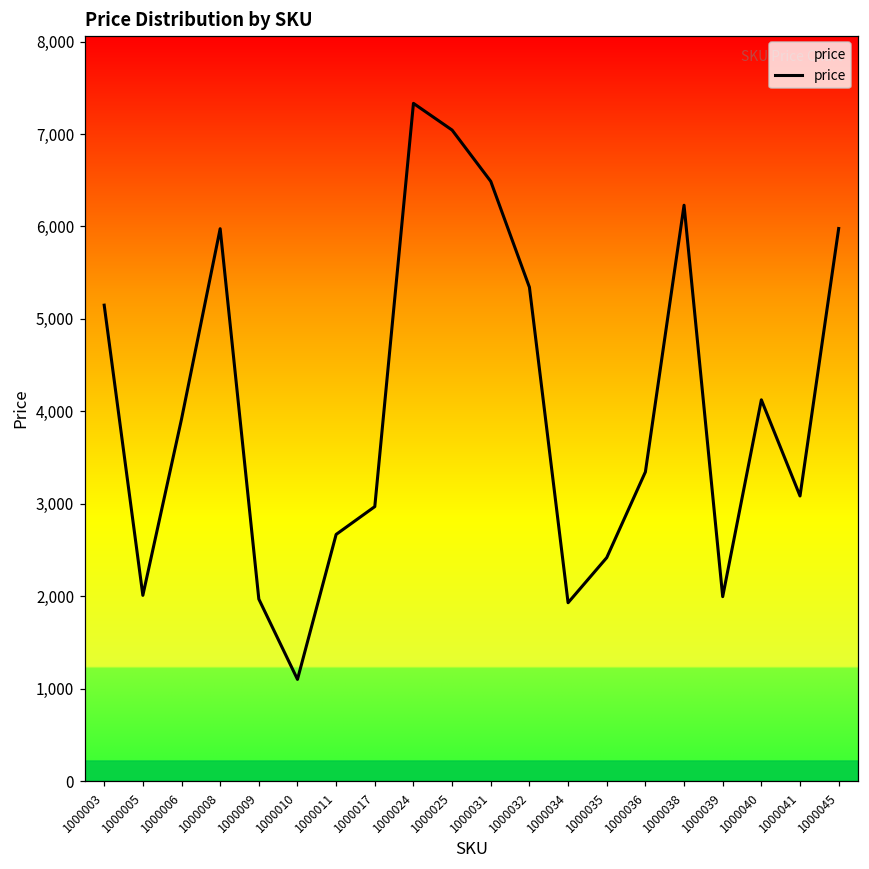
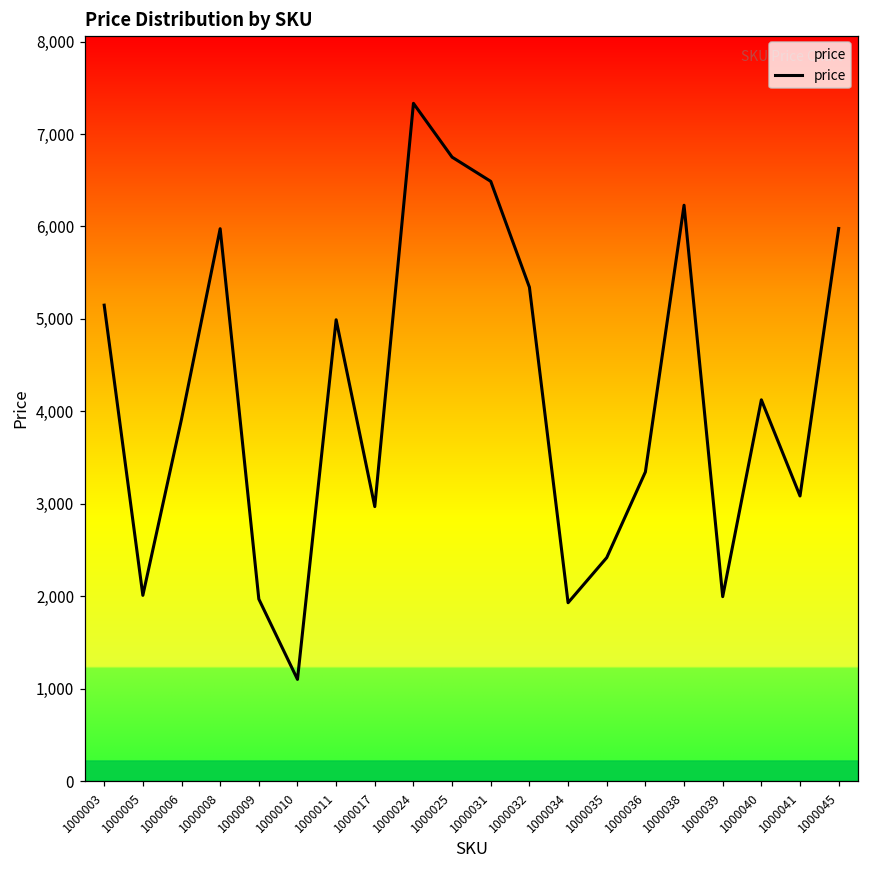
  {
    "1000003": "5,100",
    "1000005": "2,000",
    "1000006": "3,900",
    "1000008": "6,000",
    "1000009": "2,000",
    "1000010": "1,100",
-   "1000011": "2,700",
+   "1000011": "5,000",
    "1000017": "3,000",
    "1000024": "7,300",
-   "1000025": "7,000",
+   "1000025": "6,800",
    "1000031": "6,500",
    "1000032": "5,300",
    "1000034": "1,900",
    "1000035": "2,400",
    "1000036": "3,300",
    "1000038": "6,200",
    "1000039": "2,000",
    "1000040": "4,100",
    "1000041": "3,100",
    "1000045": "6,000"
  }
